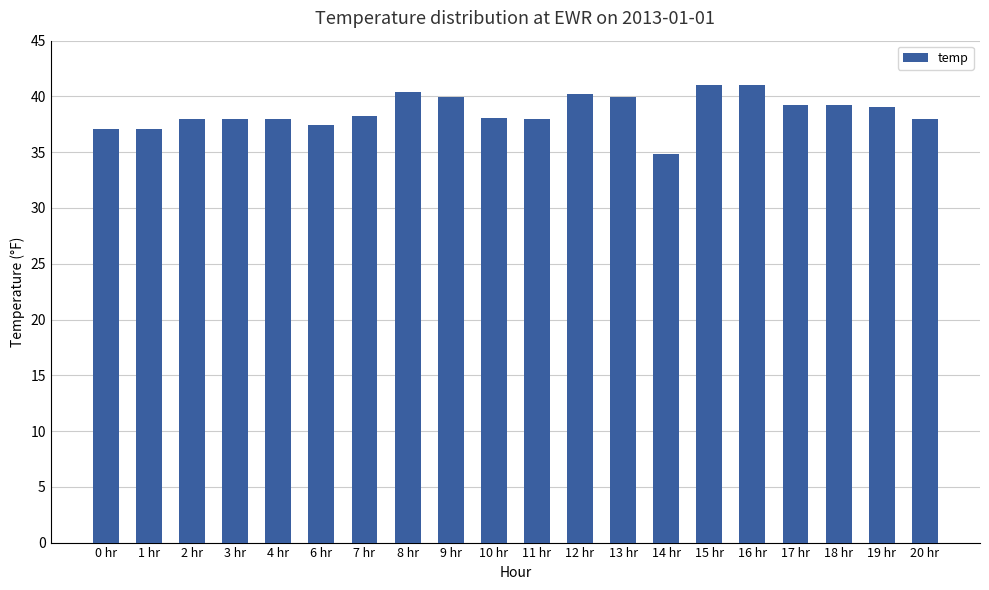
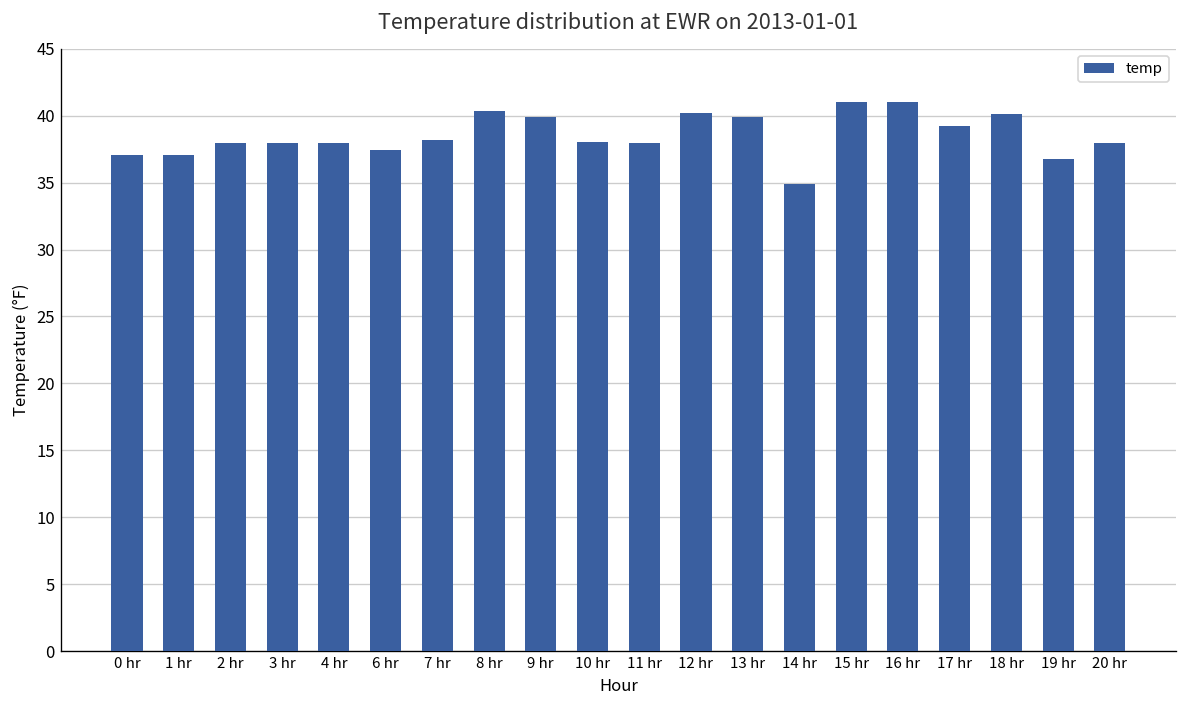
  {
    "0 hr": 37.0,
    "1 hr": 37.0,
    "2 hr": 37.9,
    "3 hr": 37.9,
    "4 hr": 37.9,
    "6 hr": 37.5,
    "7 hr": 38.2,
    "8 hr": 40.4,
    "9 hr": 39.9,
    "10 hr": 38.1,
    "11 hr": 37.9,
    "12 hr": 40.2,
    "13 hr": 39.9,
    "14 hr": 34.9,
    "15 hr": 41.0,
    "16 hr": 41.0,
    "17 hr": 39.2,
-   "18 hr": 39.2,
-   "19 hr": 39.0,
+   "18 hr": 40.1,
+   "19 hr": 36.7,
    "20 hr": 37.9
  }
